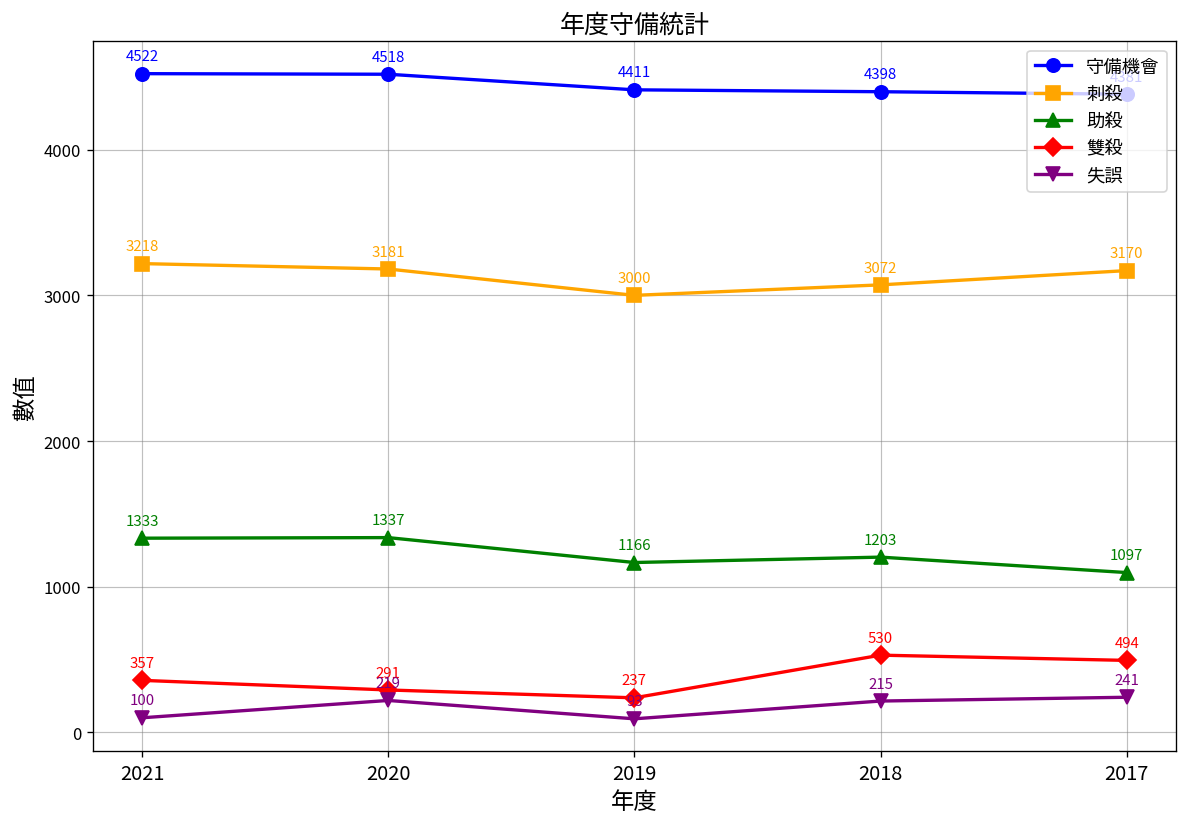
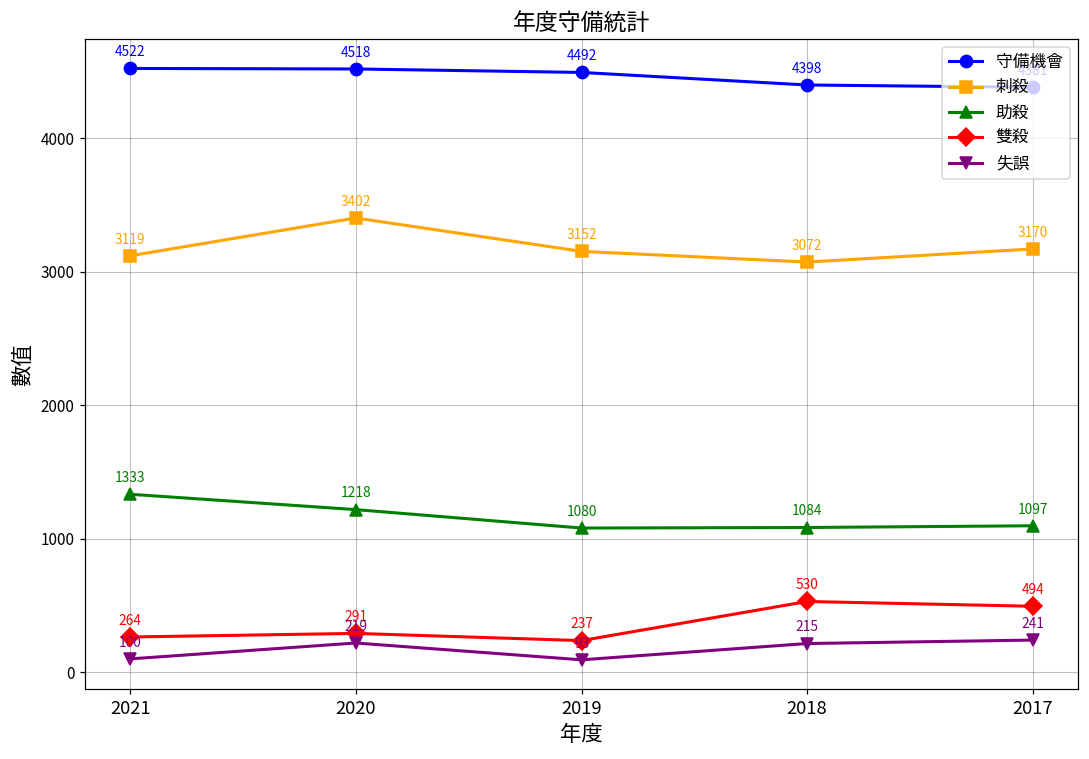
  {
    "守備機會": {
      "2021": 4522,
      "2020": 4518,
-     "2019": 4411,
+     "2019": 4492,
      "2018": 4398
    },
    "刺殺": {
-     "2021": 3218,
-     "2020": 3181,
-     "2019": 3000,
+     "2021": 3119,
+     "2020": 3402,
+     "2019": 3152,
      "2018": 3072,
      "2017": 3170
    },
    "助殺": {
      "2021": 1333,
-     "2020": 1337,
-     "2019": 1166,
-     "2018": 1203,
+     "2020": 1218,
+     "2019": 1080,
+     "2018": 1084,
      "2017": 1097
    },
    "雙殺": {
-     "2021": 357,
+     "2021": 264,
      "2019": 237,
      "2018": 530,
      "2017": 494
    },
    "失誤": {
      "2021": 100,
      "2018": 215,
      "2017": 241
    }
  }
